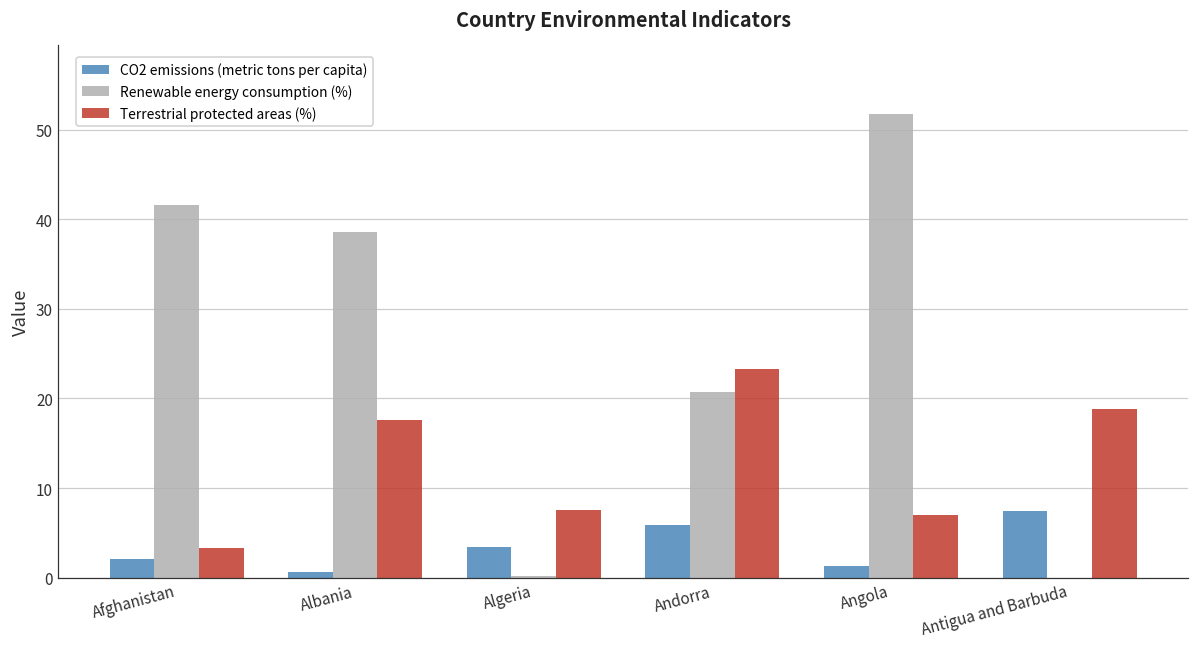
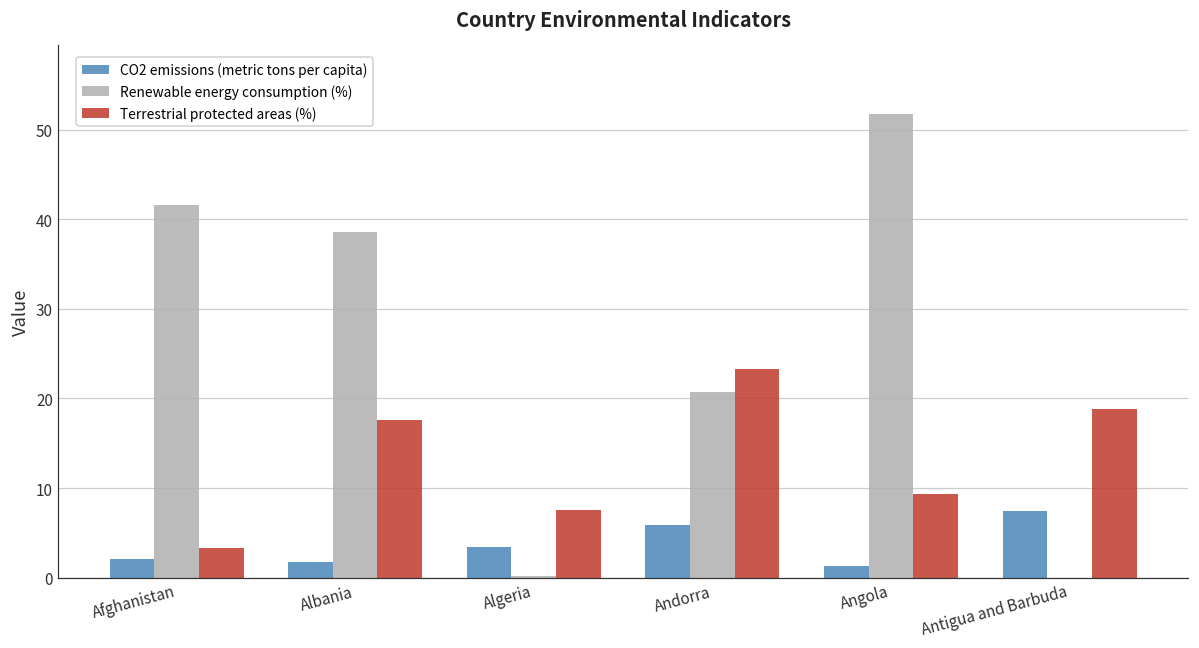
  {
    "CO2 emissions (metric tons per capita)": {
      "Afghanistan": 2,
-     "Albania": 1,
+     "Albania": 2,
      "Algeria": 3,
      "Andorra": 6,
      "Angola": 1,
      "Antigua and Barbuda": 7
    },
    "Renewable energy consumption (%)": {
      "Afghanistan": 42,
      "Albania": 39,
      "Andorra": 21,
      "Angola": 52,
      "Antigua and Barbuda": 0
    },
    "Terrestrial protected areas (%)": {
      "Afghanistan": 3,
      "Albania": 18,
      "Algeria": 8,
      "Andorra": 23,
-     "Angola": 7,
+     "Angola": 9,
      "Antigua and Barbuda": 19
    }
  }
